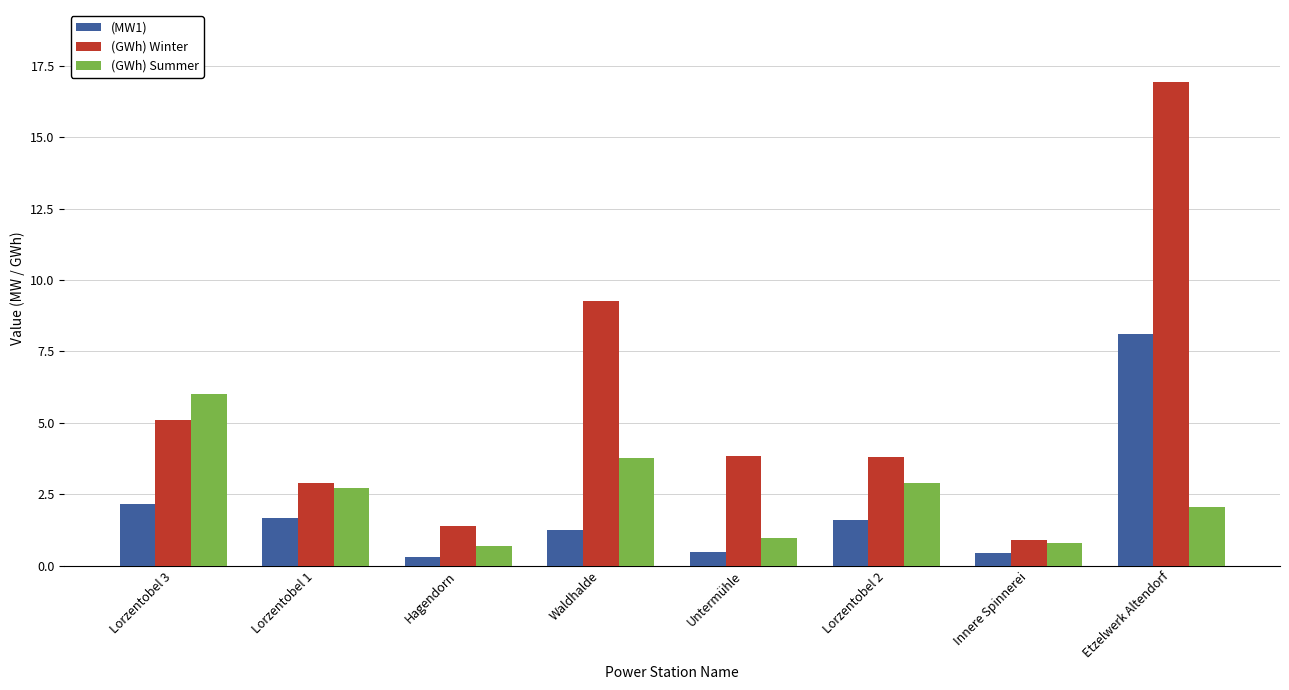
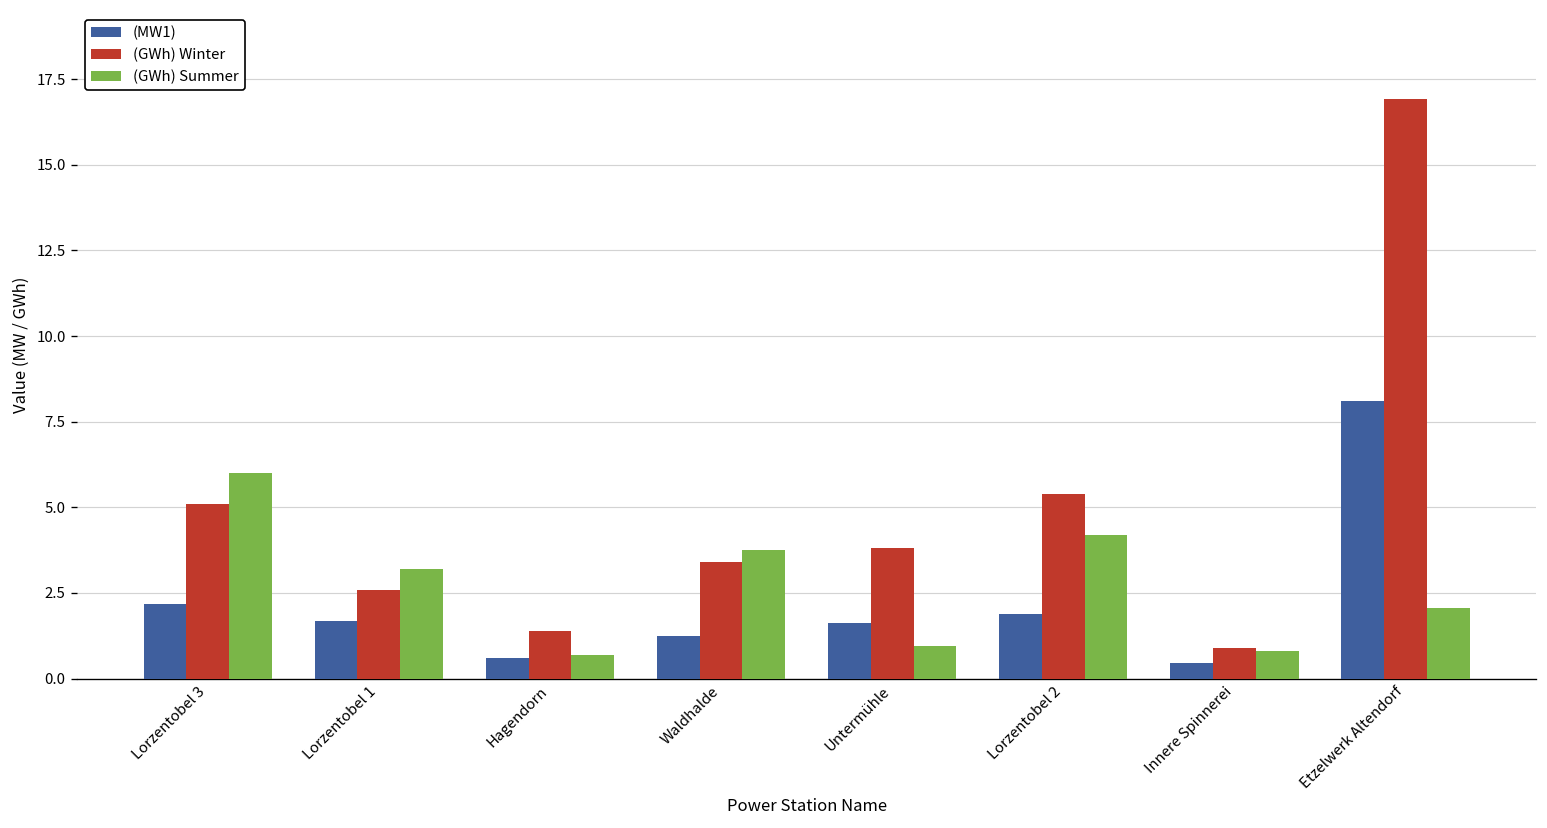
  {
    "(MW1)": {
      "Lorzentobel 3": 2.2,
      "Lorzentobel 1": 1.7,
-     "Hagendorn": 0.3,
+     "Hagendorn": 0.6,
      "Waldhalde": 1.3,
-     "Untermühle": 0.5,
-     "Lorzentobel 2": 1.6,
+     "Untermühle": 1.6,
+     "Lorzentobel 2": 1.9,
      "Innere Spinnerei": 0.5,
      "Etzelwerk Altendorf": 8.1
    },
    "(GWh) Winter": {
      "Lorzentobel 3": 5.1,
-     "Lorzentobel 1": 2.9,
+     "Lorzentobel 1": 2.6,
      "Hagendorn": 1.4,
-     "Waldhalde": 9.3,
+     "Waldhalde": 3.4,
      "Untermühle": 3.8,
-     "Lorzentobel 2": 3.8,
+     "Lorzentobel 2": 5.4,
      "Innere Spinnerei": 0.9,
      "Etzelwerk Altendorf": 16.9
    },
    "(GWh) Summer": {
      "Lorzentobel 3": 6.0,
-     "Lorzentobel 1": 2.7,
+     "Lorzentobel 1": 3.2,
      "Hagendorn": 0.7,
      "Waldhalde": 3.8,
      "Untermühle": 1.0,
-     "Lorzentobel 2": 2.9,
+     "Lorzentobel 2": 4.2,
      "Innere Spinnerei": 0.8,
      "Etzelwerk Altendorf": 2.1
    }
  }
